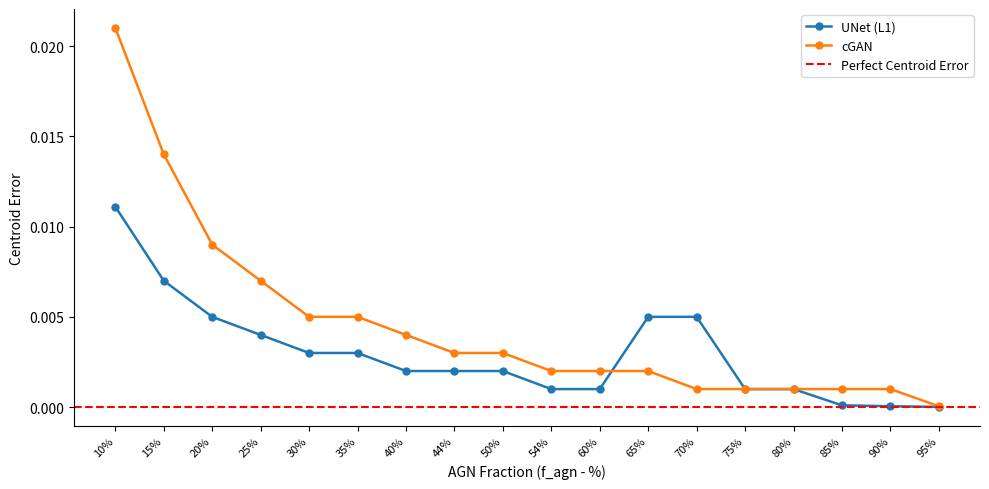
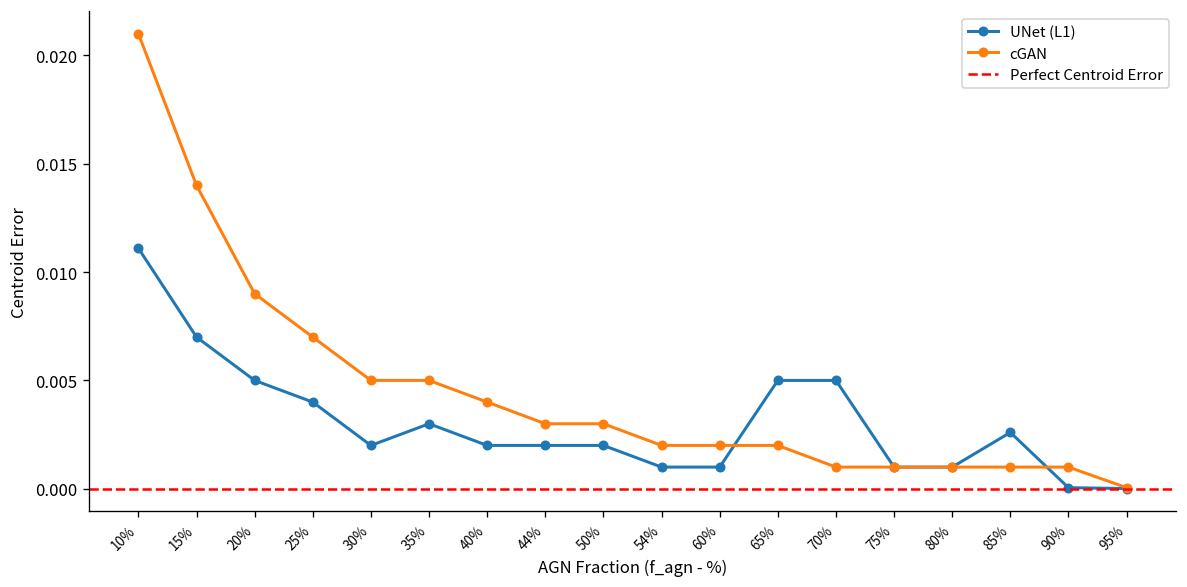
  {
    "UNet (L1)": {
      "10%": 0.0111,
      "15%": 0.0070,
      "20%": 0.0050,
      "25%": 0.0040,
-     "30%": 0.003,
+     "30%": 0.002,
      "35%": 0.0030,
      "40%": 0.0020,
      "44%": 0.0020,
      "50%": 0.0020,
      "54%": 0.0010,
      "60%": 0.0010,
      "65%": 0.0050,
      "70%": 0.0050,
-     "85%": 0.0001,
+     "85%": 0.0026,
      "90%": 0.0001
    },
    "cGAN": {
      "10%": 0.0210,
      "15%": 0.0140,
      "20%": 0.0090,
      "25%": 0.0070,
      "30%": 0.0050,
      "35%": 0.0050,
      "40%": 0.0040,
      "44%": 0.0030,
      "50%": 0.0030,
      "54%": 0.0020,
      "60%": 0.0020,
      "65%": 0.0020,
      "70%": 0.0010,
      "85%": 0.0010,
      "90%": 0.0010
    }
  }
